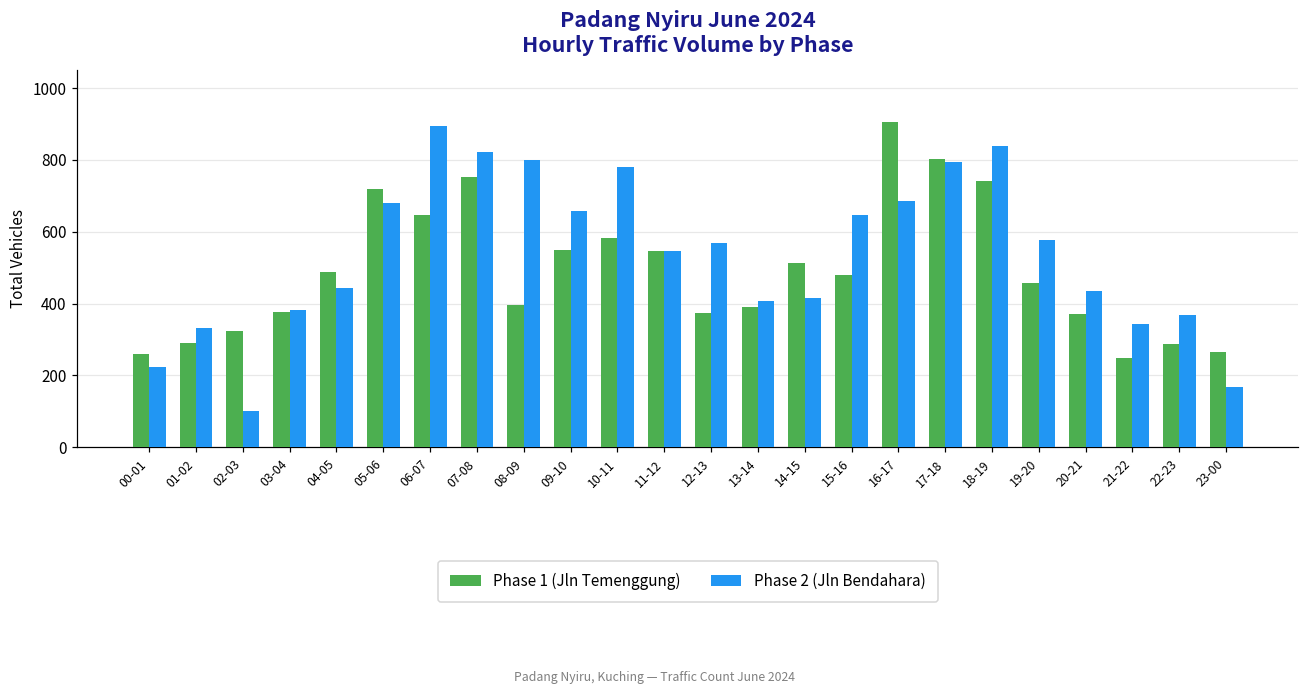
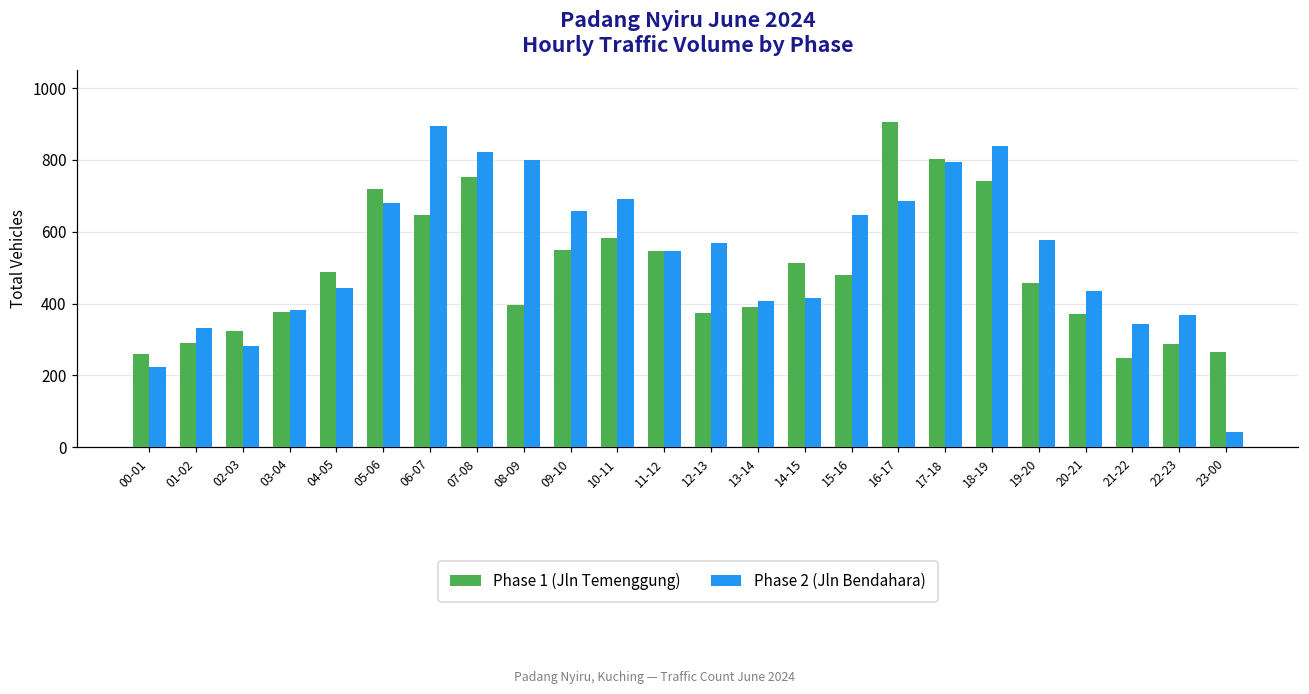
  {
    "Phase 1 (Jln Temenggung)": {
      "00-01": 260,
      "01-02": 290,
      "02-03": 320,
      "03-04": 380,
      "04-05": 490,
      "05-06": 720,
      "06-07": 650,
      "07-08": 750,
      "08-09": 400,
      "09-10": 550,
      "10-11": 580,
      "11-12": 550,
      "12-13": 370,
      "13-14": 390,
      "14-15": 510,
      "15-16": 480,
      "16-17": 910,
      "17-18": 800,
      "18-19": 740,
      "19-20": 460,
      "20-21": 370,
      "21-22": 250,
      "22-23": 290,
      "23-00": 270
    },
    "Phase 2 (Jln Bendahara)": {
      "00-01": 220,
      "01-02": 330,
-     "02-03": 100,
+     "02-03": 280,
      "03-04": 380,
      "04-05": 440,
      "05-06": 680,
      "06-07": 890,
      "07-08": 820,
      "08-09": 800,
      "09-10": 660,
-     "10-11": 780,
+     "10-11": 690,
      "11-12": 550,
      "12-13": 570,
      "13-14": 410,
      "14-15": 420,
      "15-16": 650,
      "16-17": 690,
      "17-18": 790,
      "18-19": 840,
      "19-20": 580,
      "20-21": 430,
      "21-22": 340,
      "22-23": 370,
-     "23-00": 170
+     "23-00": 40
    }
  }
